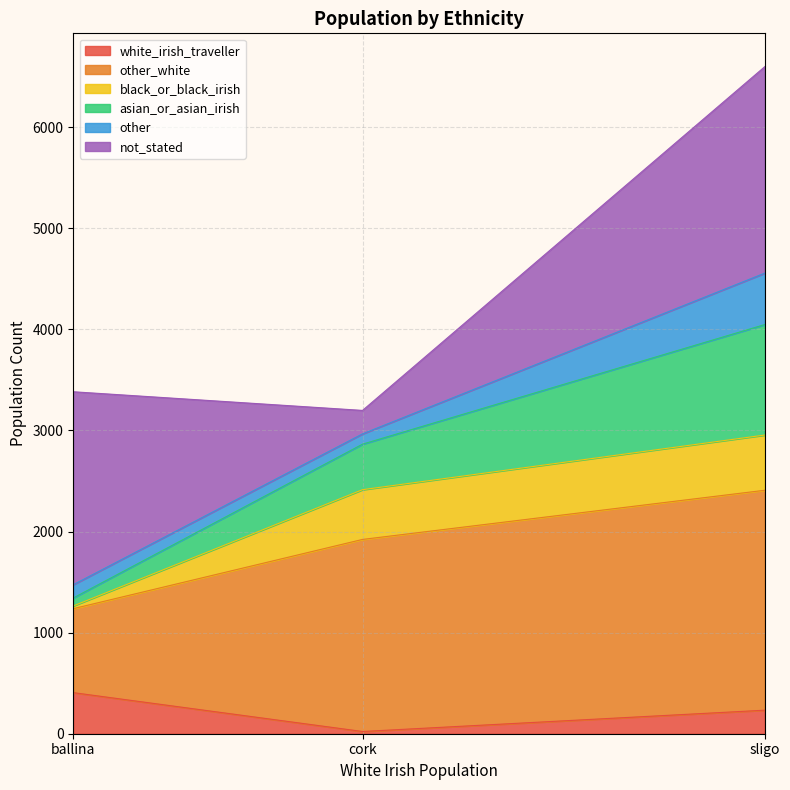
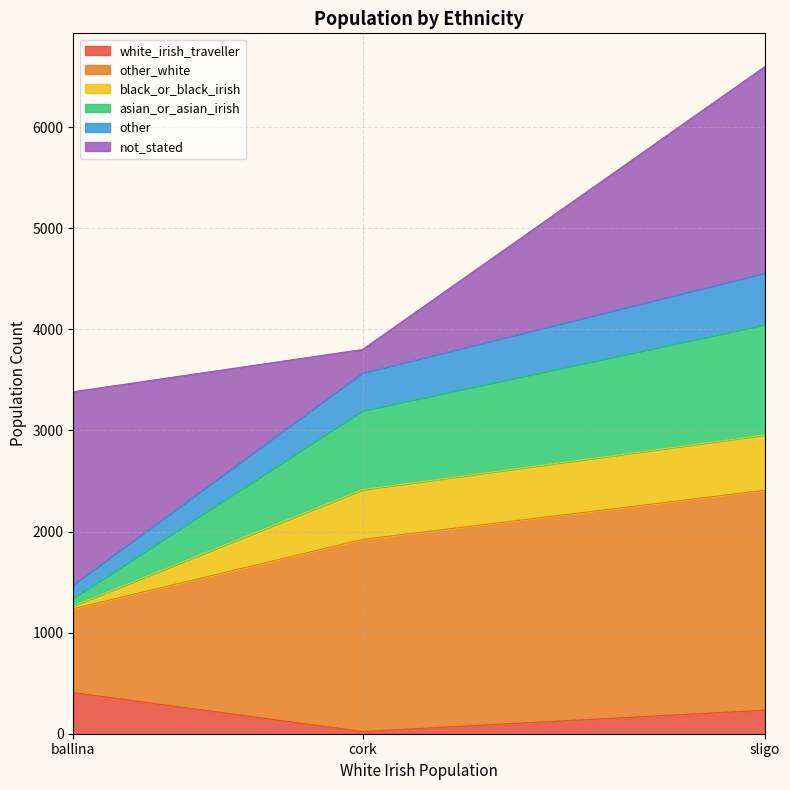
  {
    "black_or_black_irish": {
      "ballina": 30,
      "cork": 490,
      "sligo": 550
    },
    "asian_or_asian_irish": {
      "ballina": 80,
-     "cork": 450,
+     "cork": 780,
      "sligo": 1090
    },
    "other": {
      "ballina": 130,
-     "cork": 100,
+     "cork": 370,
      "sligo": 510
    },
    "not_stated": {
      "ballina": 1910,
      "cork": 230,
      "sligo": 2040
    }
  }
